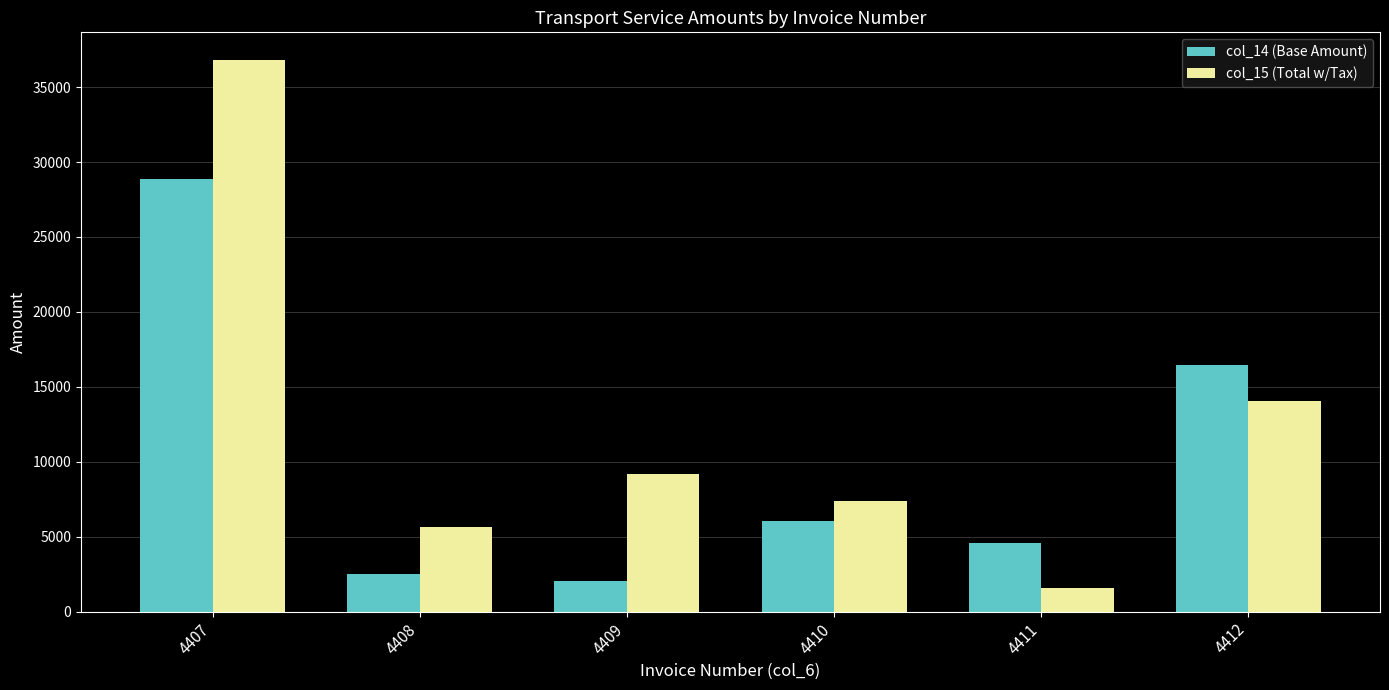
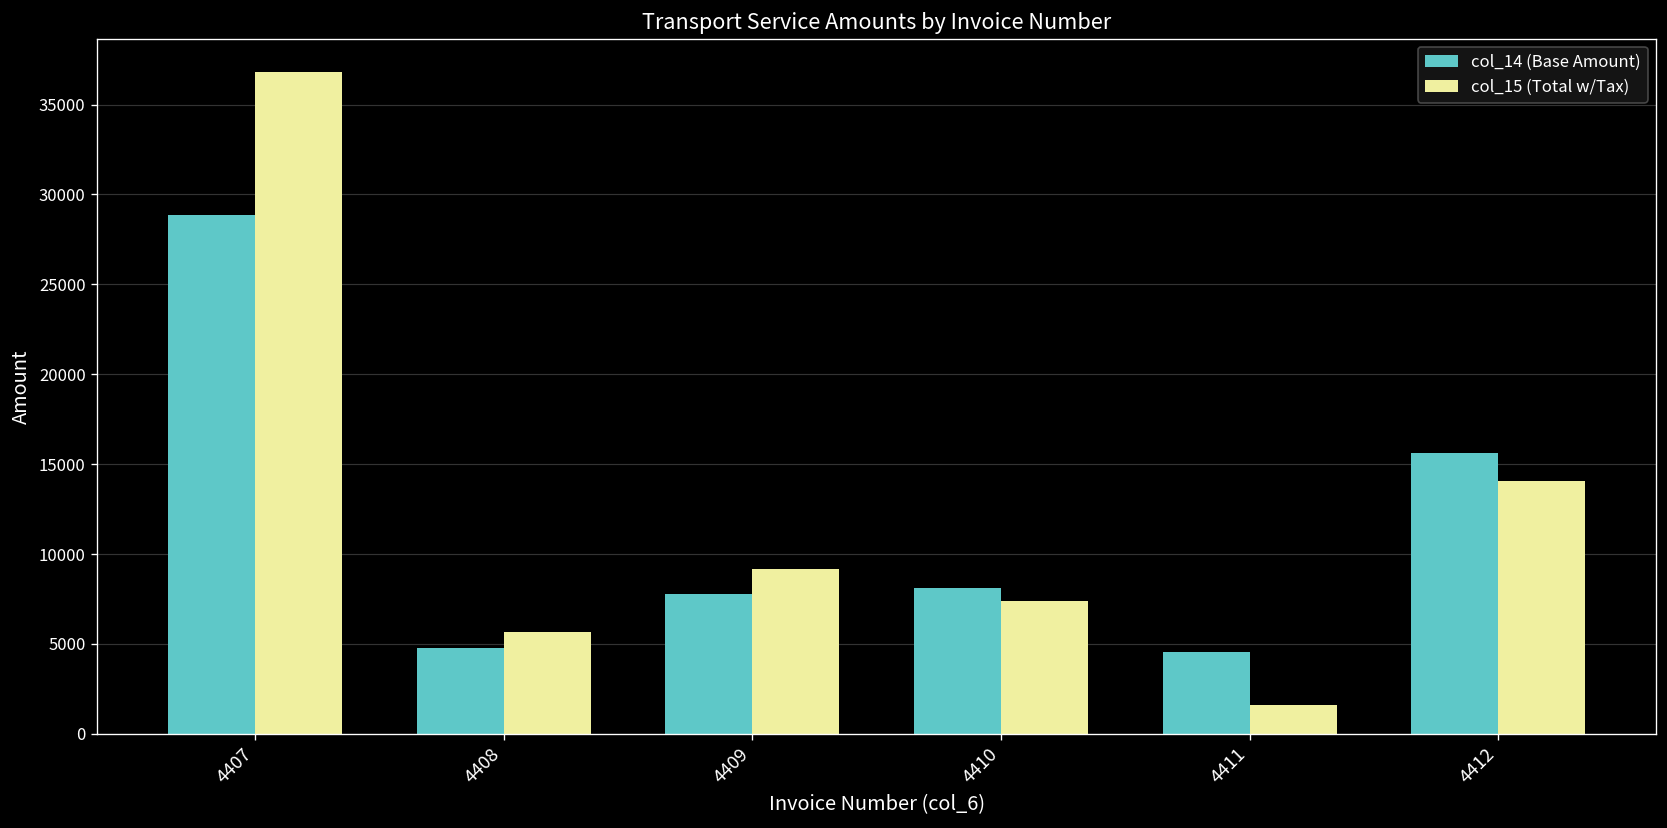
  {
    "col_14 (Base Amount)": {
      "4407": 28900,
-     "4408": 2500,
-     "4409": 2000,
-     "4410": 6100,
+     "4408": 4800,
+     "4409": 7800,
+     "4410": 8100,
      "4411": 4600,
-     "4412": 16500
+     "4412": 15600
    },
    "col_15 (Total w/Tax)": {
      "4407": 36800,
      "4408": 5700,
      "4409": 9200,
      "4410": 7400,
      "4411": 1600,
      "4412": 14100
    }
  }
